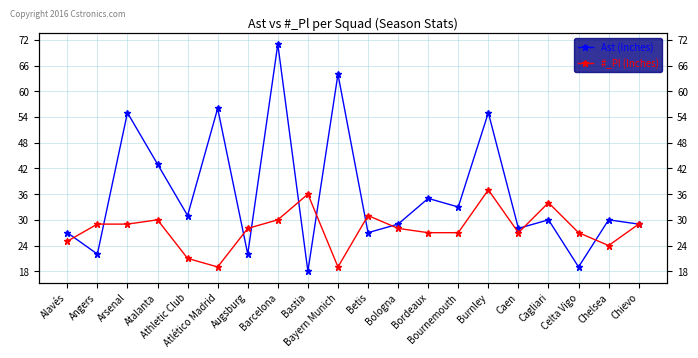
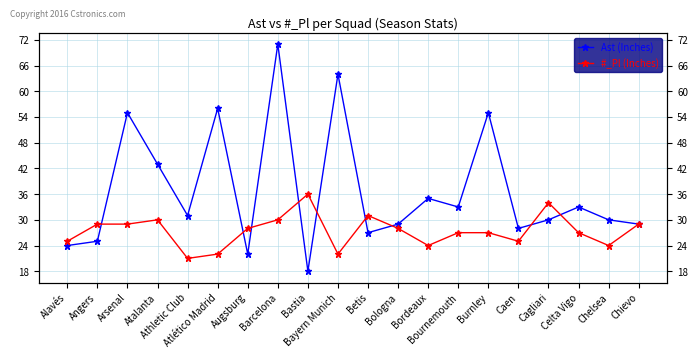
  {
    "Ast (Inches)": {
-     "Alavés": 27,
-     "Angers": 22,
+     "Alavés": 24,
+     "Angers": 25,
      "Arsenal": 55,
      "Atalanta": 43,
      "Athletic Club": 31,
      "Atlético Madrid": 56,
      "Augsburg": 22,
      "Barcelona": 71,
      "Bastia": 18,
      "Bayern Munich": 64,
      "Betis": 27,
      "Bologna": 29,
      "Bordeaux": 35,
      "Bournemouth": 33,
      "Burnley": 55,
      "Caen": 28,
      "Cagliari": 30,
-     "Celta Vigo": 19,
+     "Celta Vigo": 33,
      "Chelsea": 30
    },
    "#_Pl (Inches)": {
      "Alavés": 25,
      "Angers": 29,
      "Arsenal": 29,
      "Atalanta": 30,
      "Athletic Club": 21,
-     "Atlético Madrid": 19,
+     "Atlético Madrid": 22,
      "Augsburg": 28,
      "Barcelona": 30,
      "Bastia": 36,
-     "Bayern Munich": 19,
+     "Bayern Munich": 22,
      "Betis": 31,
      "Bologna": 28,
-     "Bordeaux": 27,
+     "Bordeaux": 24,
      "Bournemouth": 27,
-     "Burnley": 37,
-     "Caen": 27,
+     "Burnley": 27,
+     "Caen": 25,
      "Cagliari": 34,
      "Celta Vigo": 27,
      "Chelsea": 24
    }
  }
